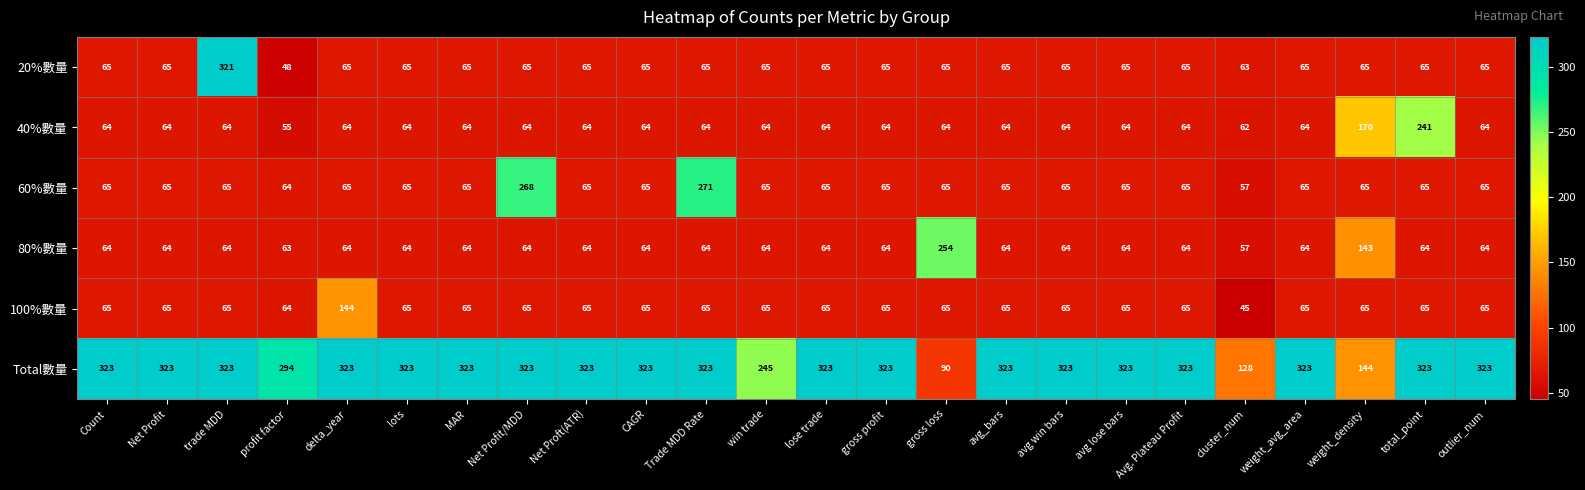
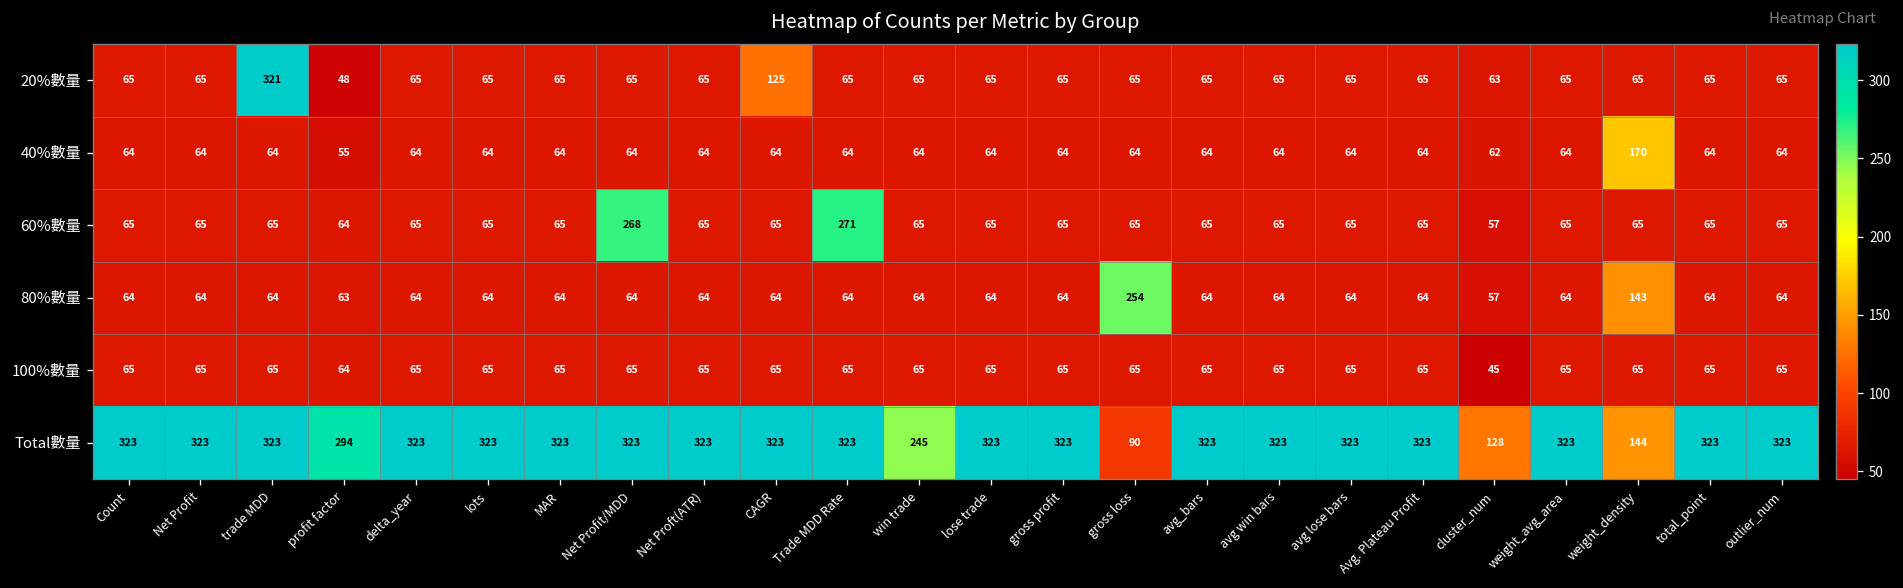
  {
    "20%數量": {
      "Count": 65,
      "Net Profit": 65,
      "trade MDD": 321,
      "profit factor": 48,
      "delta_year": 65,
      "lots": 65,
      "MAR": 65,
      "Net Profit/MDD": 65,
      "Net Proft(ATR)": 65,
-     "CAGR": 65,
+     "CAGR": 125,
      "Trade MDD Rate": 65,
      "win trade": 65,
      "lose trade": 65,
      "gross profit": 65,
      "gross loss": 65,
      "avg_bars": 65,
      "avg win bars": 65,
      "avg lose bars": 65,
      "Avg. Plateau Profit": 65,
      "cluster_num": 63,
      "weight_avg_area": 65,
      "weight_density": 65,
      "total_point": 65,
      "outlier_num": 65
    },
    "40%數量": {
      "Count": 64,
      "Net Profit": 64,
      "trade MDD": 64,
      "profit factor": 55,
      "delta_year": 64,
      "lots": 64,
      "MAR": 64,
      "Net Profit/MDD": 64,
      "Net Proft(ATR)": 64,
      "CAGR": 64,
      "Trade MDD Rate": 64,
      "win trade": 64,
      "lose trade": 64,
      "gross profit": 64,
      "gross loss": 64,
      "avg_bars": 64,
      "avg win bars": 64,
      "avg lose bars": 64,
      "Avg. Plateau Profit": 64,
      "cluster_num": 62,
      "weight_avg_area": 64,
      "weight_density": 170,
-     "total_point": 241,
+     "total_point": 64,
      "outlier_num": 64
    },
    "60%數量": {
      "Count": 65,
      "Net Profit": 65,
      "trade MDD": 65,
      "profit factor": 64,
      "delta_year": 65,
      "lots": 65,
      "MAR": 65,
      "Net Profit/MDD": 268,
      "Net Proft(ATR)": 65,
      "CAGR": 65,
      "Trade MDD Rate": 271,
      "win trade": 65,
      "lose trade": 65,
      "gross profit": 65,
      "gross loss": 65,
      "avg_bars": 65,
      "avg win bars": 65,
      "avg lose bars": 65,
      "Avg. Plateau Profit": 65,
      "cluster_num": 57,
      "weight_avg_area": 65,
      "weight_density": 65,
      "total_point": 65,
      "outlier_num": 65
    },
    "80%數量": {
      "Count": 64,
      "Net Profit": 64,
      "trade MDD": 64,
      "profit factor": 63,
      "delta_year": 64,
      "lots": 64,
      "MAR": 64,
      "Net Profit/MDD": 64,
      "Net Proft(ATR)": 64,
      "CAGR": 64,
      "Trade MDD Rate": 64,
      "win trade": 64,
      "lose trade": 64,
      "gross profit": 64,
      "gross loss": 254,
      "avg_bars": 64,
      "avg win bars": 64,
      "avg lose bars": 64,
      "Avg. Plateau Profit": 64,
      "cluster_num": 57,
      "weight_avg_area": 64,
      "weight_density": 143,
      "total_point": 64,
      "outlier_num": 64
    },
    "100%數量": {
      "Count": 65,
      "Net Profit": 65,
      "trade MDD": 65,
      "profit factor": 64,
-     "delta_year": 144,
+     "delta_year": 65,
      "lots": 65,
      "MAR": 65,
      "Net Profit/MDD": 65,
      "Net Proft(ATR)": 65,
      "CAGR": 65,
      "Trade MDD Rate": 65,
      "win trade": 65,
      "lose trade": 65,
      "gross profit": 65,
      "gross loss": 65,
      "avg_bars": 65,
      "avg win bars": 65,
      "avg lose bars": 65,
      "Avg. Plateau Profit": 65,
      "cluster_num": 45,
      "weight_avg_area": 65,
      "weight_density": 65,
      "total_point": 65,
      "outlier_num": 65
    },
    "Total數量": {
      "Count": 323,
      "Net Profit": 323,
      "trade MDD": 323,
      "profit factor": 294,
      "delta_year": 323,
      "lots": 323,
      "MAR": 323,
      "Net Profit/MDD": 323,
      "Net Proft(ATR)": 323,
      "CAGR": 323,
      "Trade MDD Rate": 323,
      "win trade": 245,
      "lose trade": 323,
      "gross profit": 323,
      "gross loss": 90,
      "avg_bars": 323,
      "avg win bars": 323,
      "avg lose bars": 323,
      "Avg. Plateau Profit": 323,
      "cluster_num": 128,
      "weight_avg_area": 323,
      "weight_density": 144,
      "total_point": 323,
      "outlier_num": 323
    }
  }
